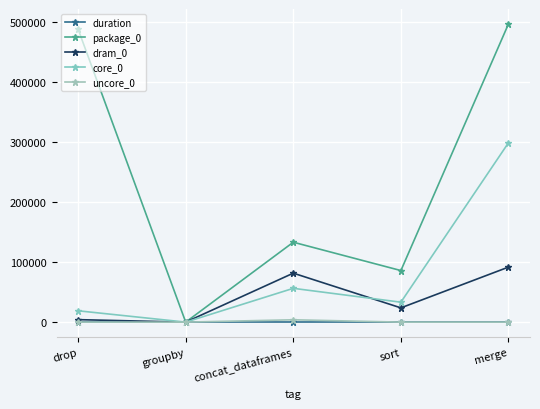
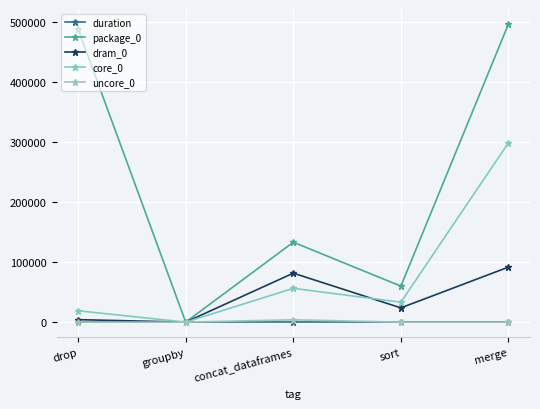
  {
    "package_0": {
      "concat_dataframes": 130000,
-     "sort": 90000,
+     "sort": 60000,
      "merge": 500000
    },
    "dram_0": {
      "concat_dataframes": 80000,
      "sort": 20000,
      "merge": 90000
    }
  }
